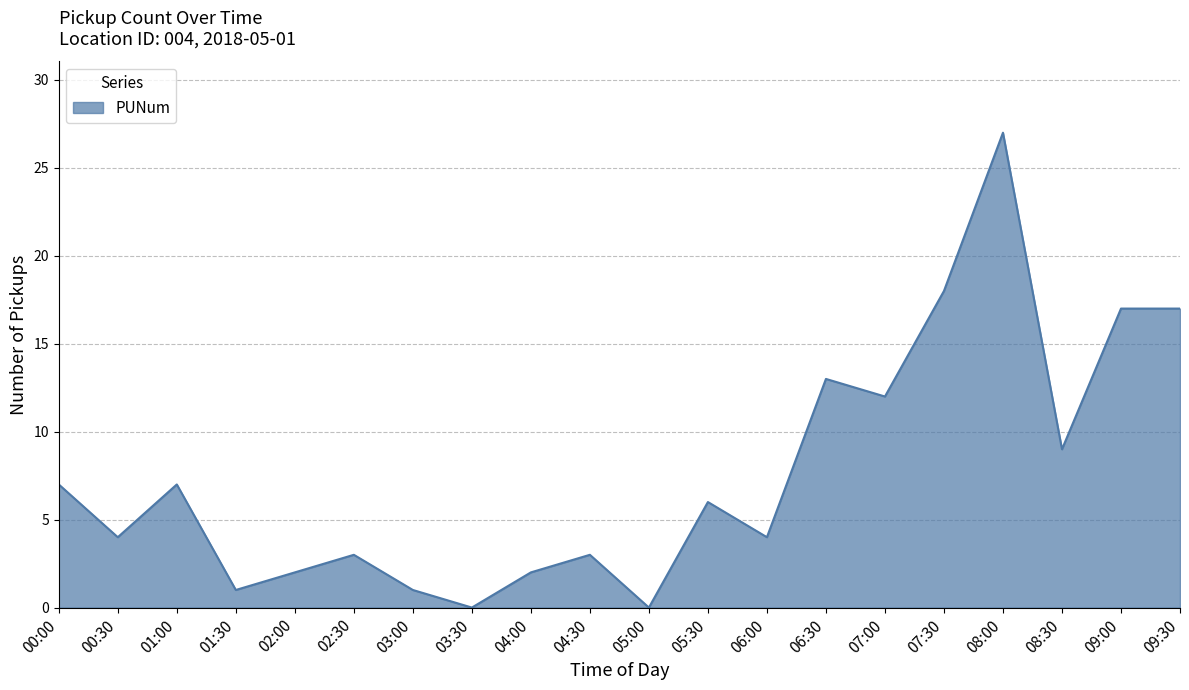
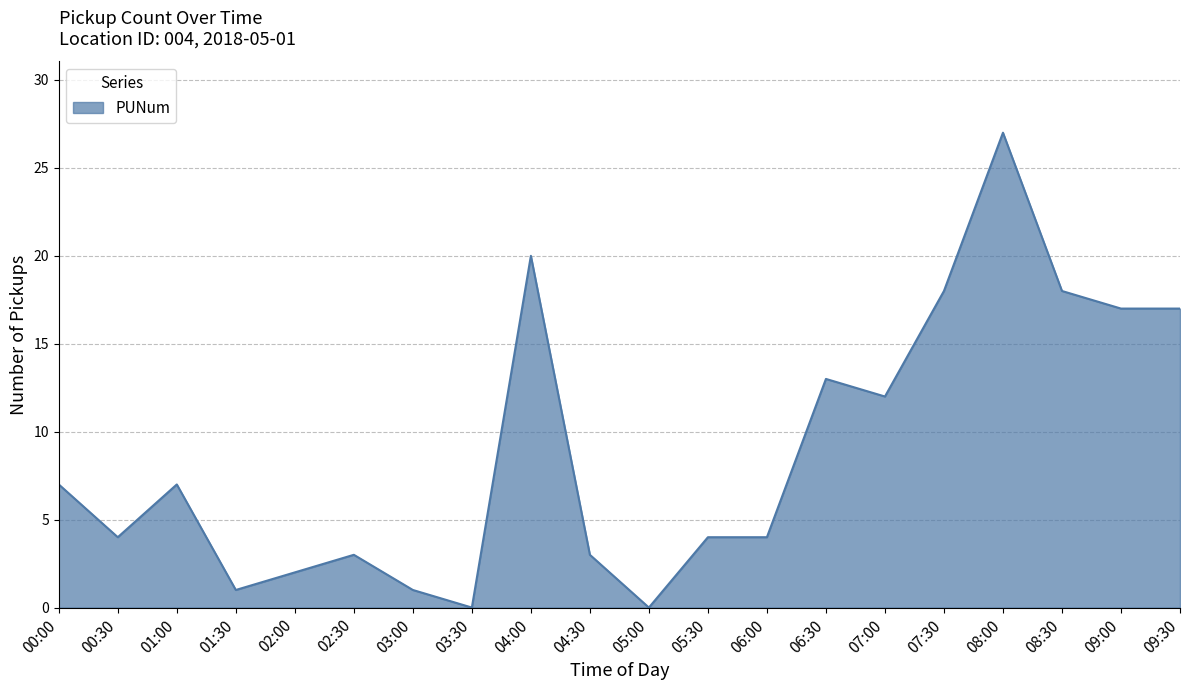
  {
    "00:00": 7,
    "00:30": 4,
    "01:00": 7,
    "01:30": 1,
    "02:00": 2,
    "02:30": 3,
    "03:00": 1,
    "03:30": 0,
-   "04:00": 2,
+   "04:00": 20,
    "04:30": 3,
    "05:00": 0,
-   "05:30": 6,
+   "05:30": 4,
    "06:00": 4,
    "06:30": 13,
    "07:00": 12,
    "07:30": 18,
    "08:00": 27,
-   "08:30": 9,
+   "08:30": 18,
    "09:00": 17,
    "09:30": 17
  }
